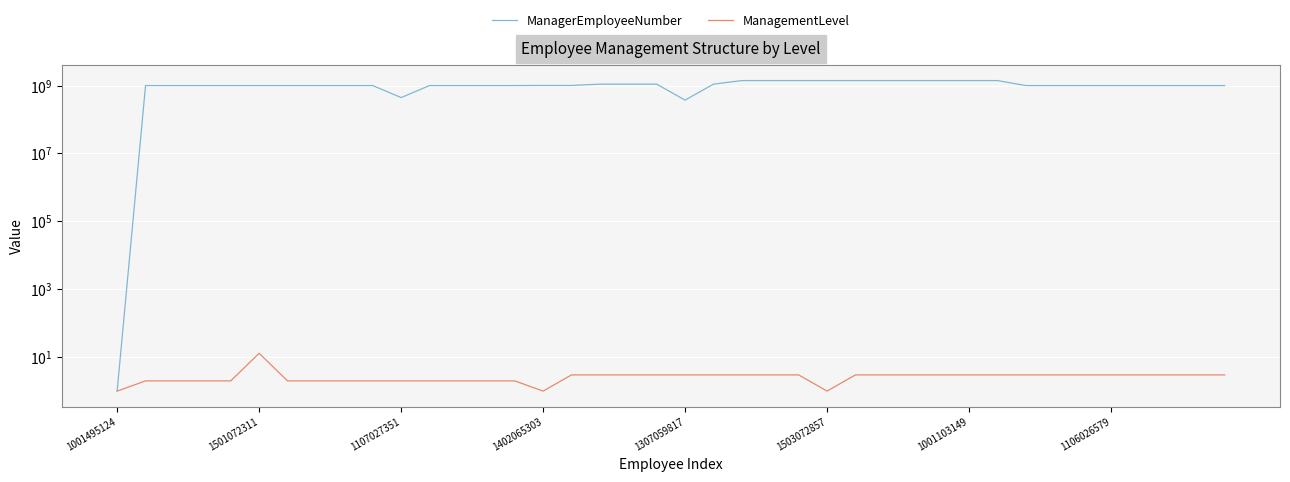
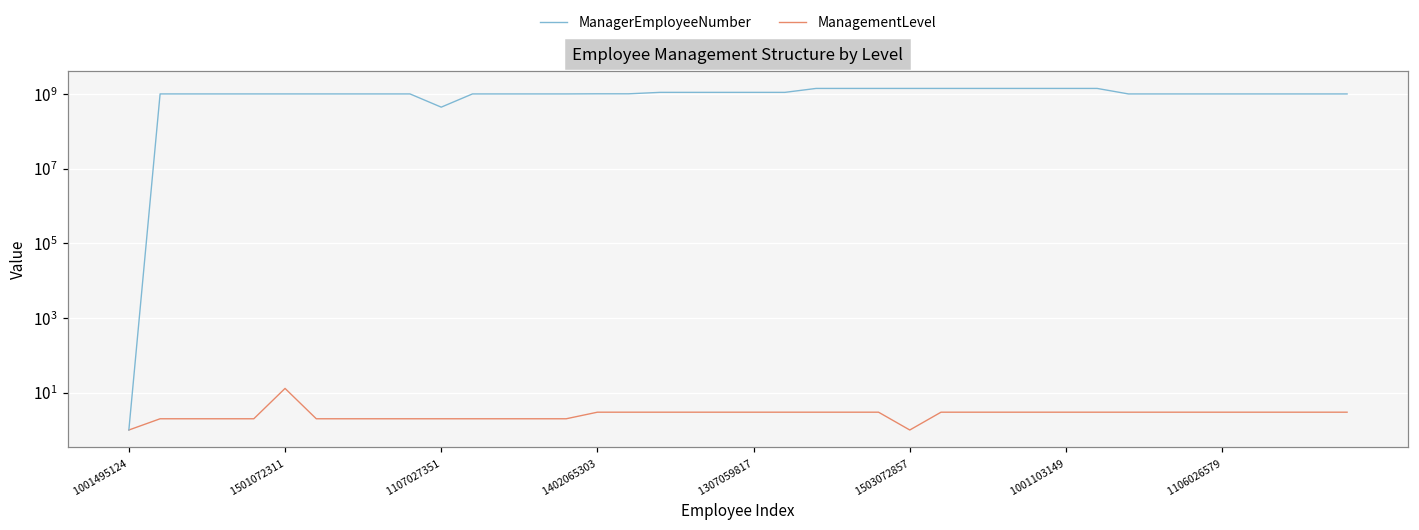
  {
    "ManagerEmployeeNumber": {
      "1501072311": 1000000000,
      "1107027351": 400000000,
      "1402065303": 1000000000,
-     "1307059817": 400000000,
+     "1307059817": 1100000000,
      "1503072857": 1400000000,
      "1001103149": 1400000000,
      "1106026579": 1000000000
    },
    "ManagementLevel": {
      "1501072311": 13,
      "1107027351": 2,
-     "1402065303": 1,
+     "1402065303": 3,
      "1307059817": 3,
      "1503072857": 1,
      "1001103149": 3,
      "1106026579": 3
    }
  }
